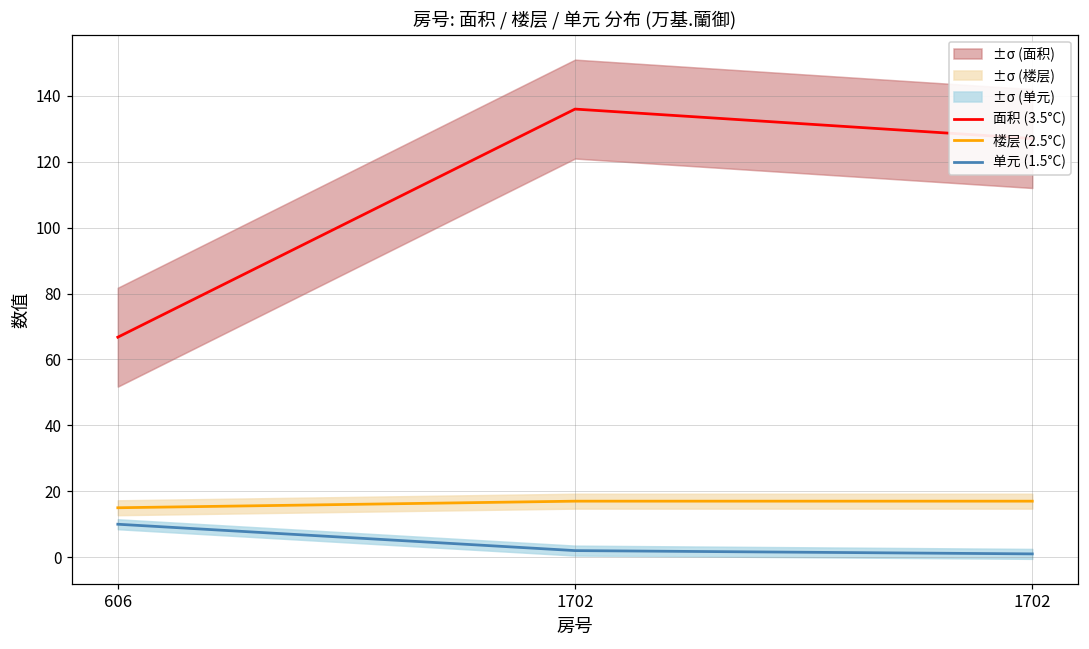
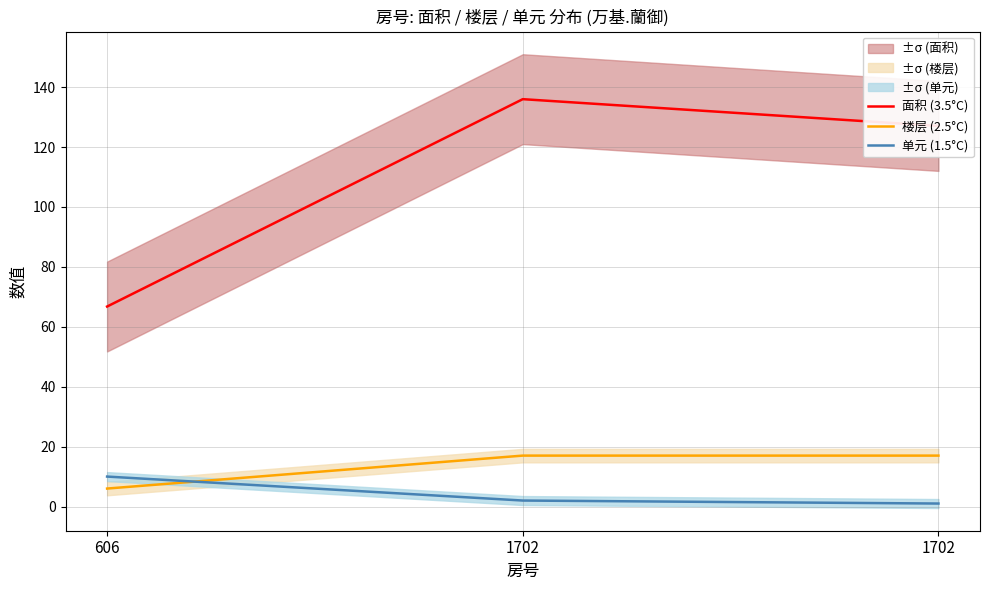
  {
    "面积 (3.5°C)": {
      "606": 67
    },
    "楼层 (2.5°C)": {
-     "606": 15
+     "606": 6
    },
    "单元 (1.5°C)": {
      "606": 10
    }
  }
